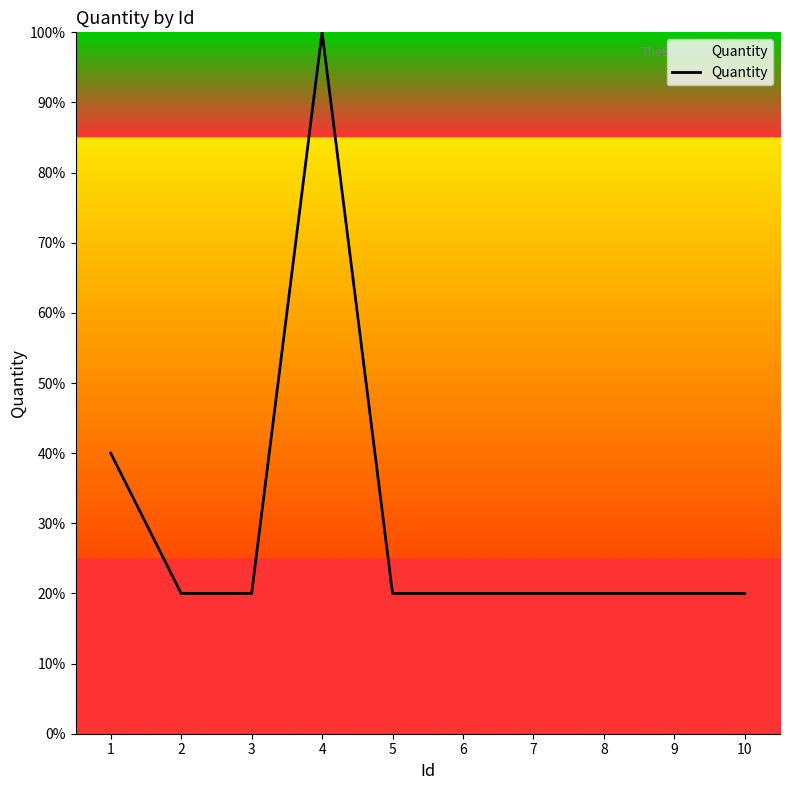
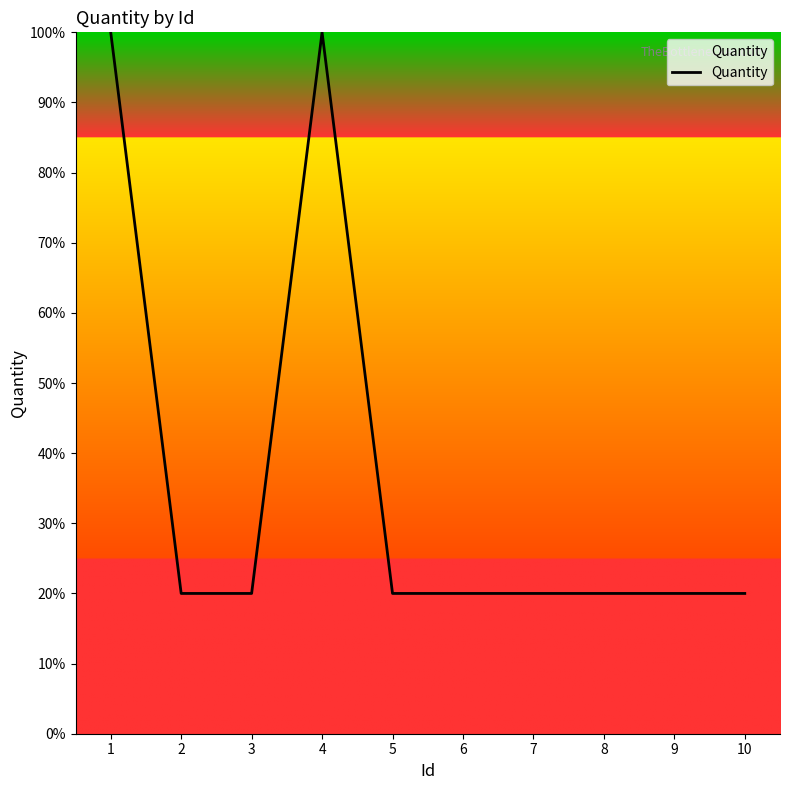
  {
-   "1": "40%",
+   "1": "100%",
    "2": "20%",
    "3": "20%",
    "4": "100%",
    "5": "20%",
    "6": "20%",
    "7": "20%",
    "8": "20%",
    "9": "20%",
    "10": "20%"
  }
